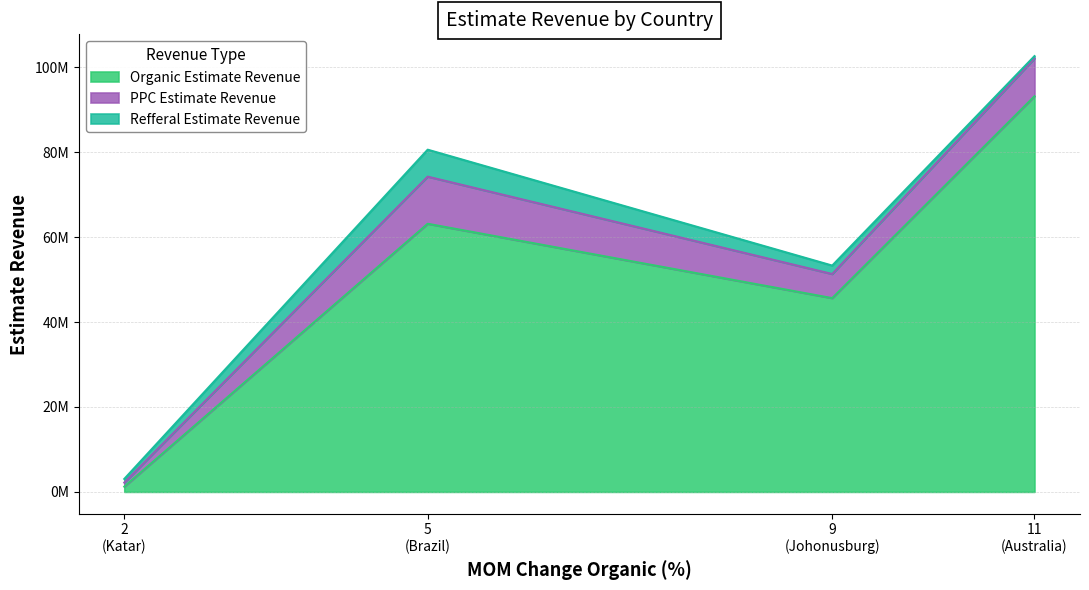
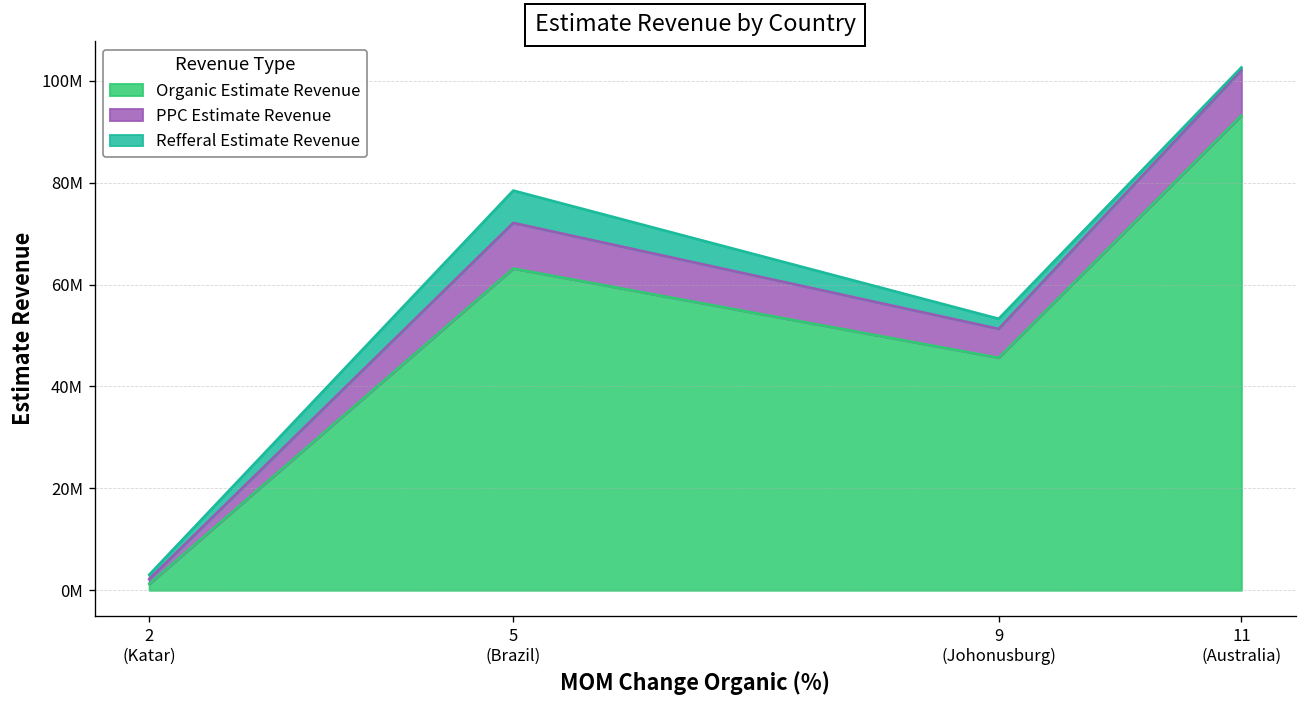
  {
    "PPC Estimate Revenue": {
      "2 (Katar)": 1000000,
-     "5 (Brazil)": 11000000,
+     "5 (Brazil)": 9000000,
      "9 (Johonusburg)": 6000000
    }
  }
